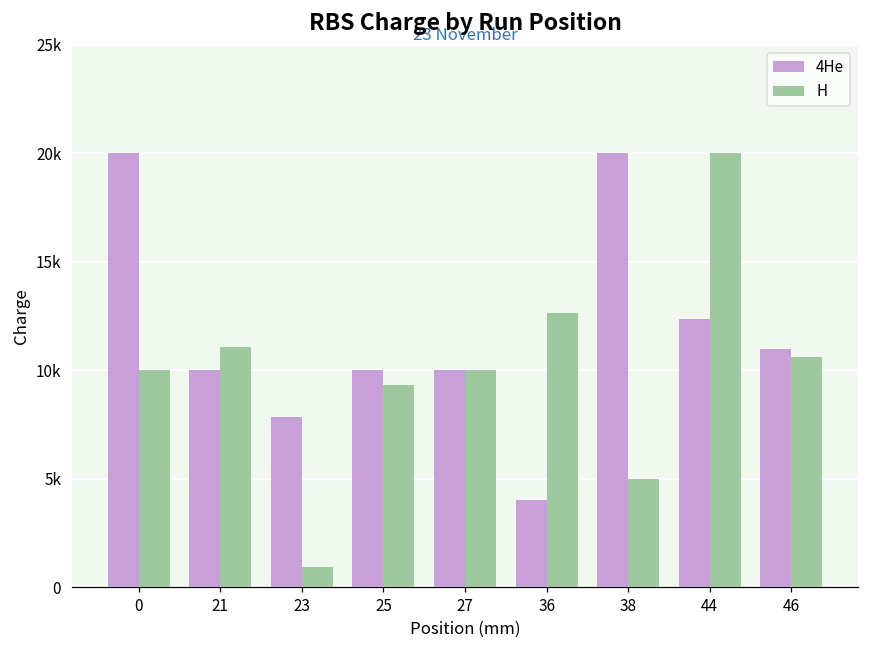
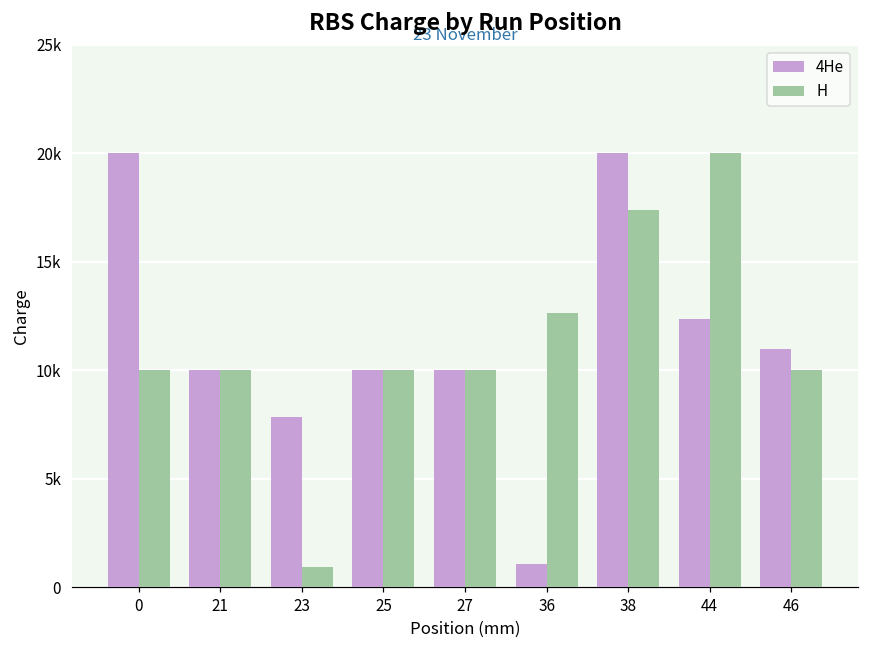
  {
    "4He": {
      "0": 20000,
      "21": 10000,
      "23": 7800,
      "25": 10000,
      "27": 10000,
-     "36": 4000,
+     "36": 1100,
      "38": 20000,
      "44": 12400,
      "46": 11000
    },
    "H": {
      "0": 10000,
-     "21": 11100,
+     "21": 10000,
      "23": 900,
-     "25": 9300,
+     "25": 10000,
      "27": 10000,
      "36": 12600,
-     "38": 5000,
+     "38": 17400,
      "44": 20000,
-     "46": 10600
+     "46": 10000
    }
  }
